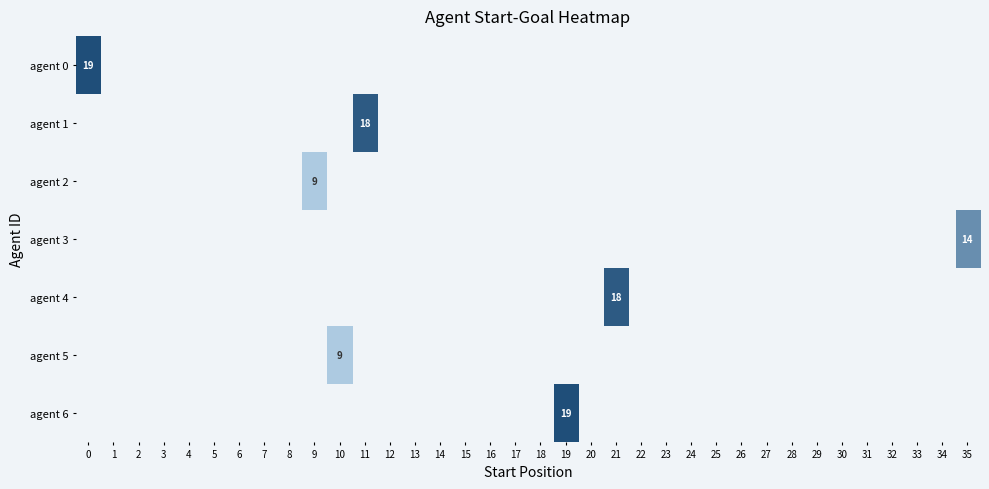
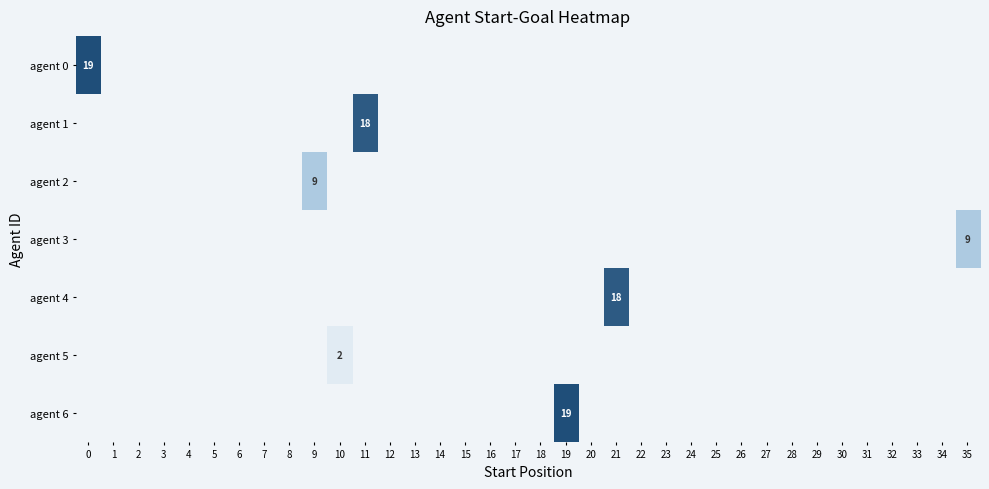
  {
    "agent 0": {
      "0": 19
    },
    "agent 1": {
      "11": 18
    },
    "agent 2": {
      "9": 9
    },
    "agent 3": {
-     "35": 14
+     "35": 9
    },
    "agent 4": {
      "21": 18
    },
    "agent 5": {
-     "10": 9
+     "10": 2
    },
    "agent 6": {
      "19": 19
    }
  }
